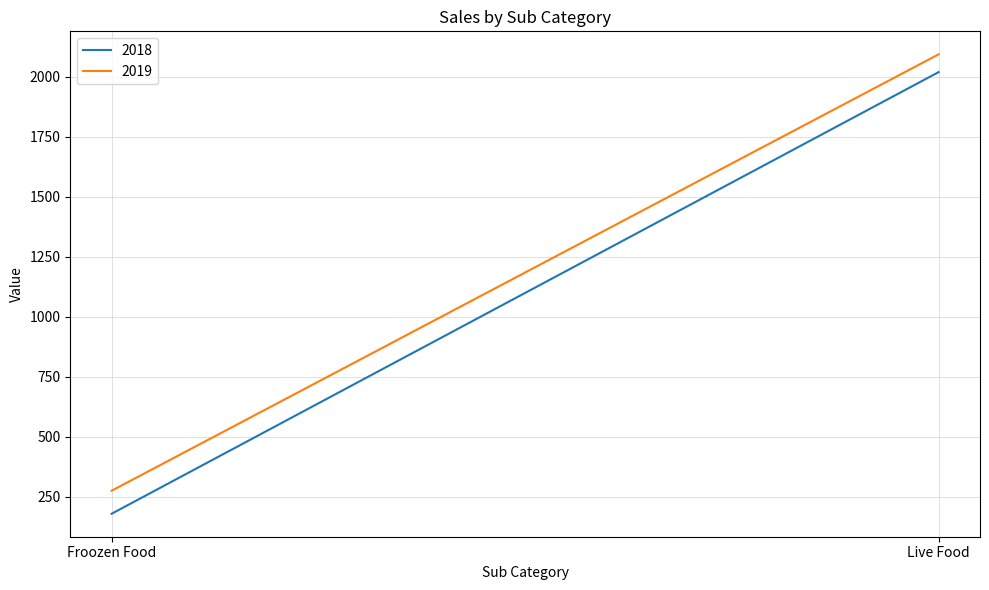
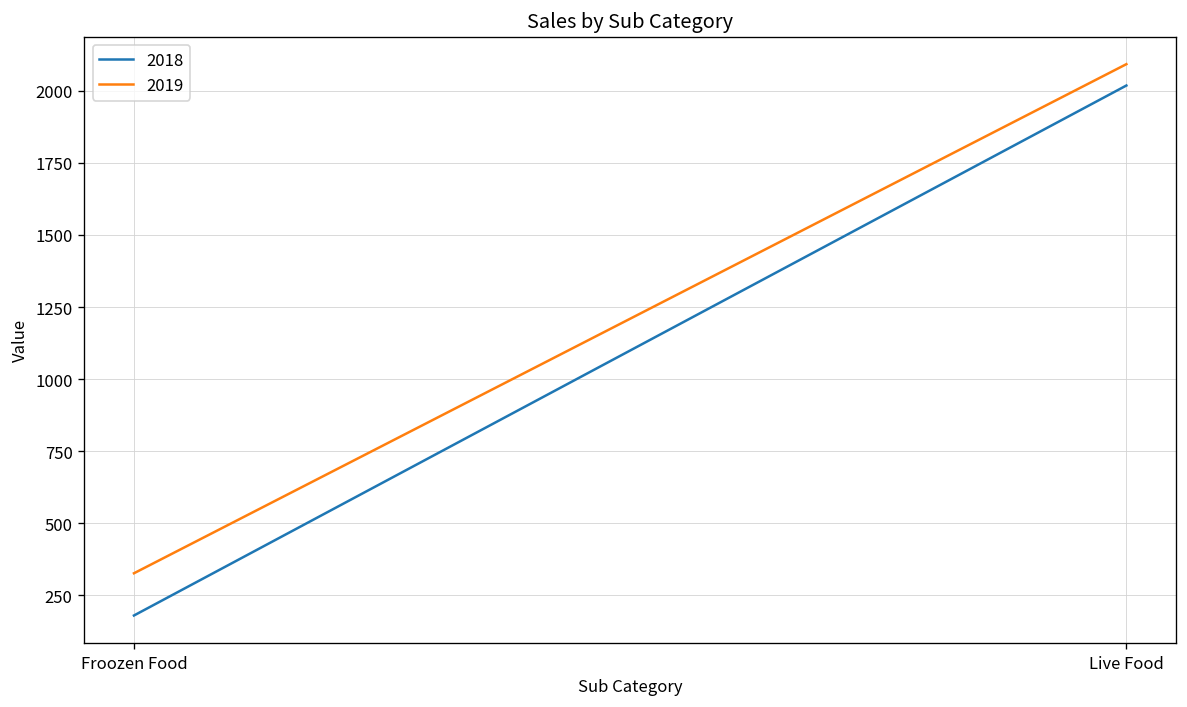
  {
    "2018": {
      "Froozen Food": 180,
      "Live Food": 2020
    },
    "2019": {
-     "Froozen Food": 280,
+     "Froozen Food": 330,
      "Live Food": 2090
    }
  }
